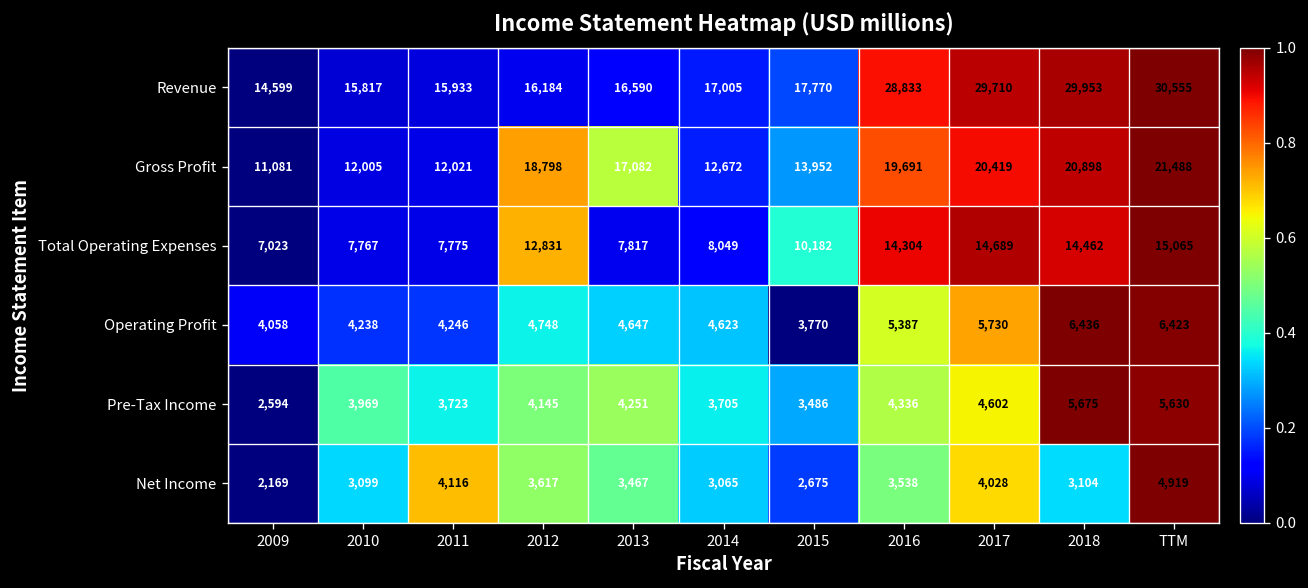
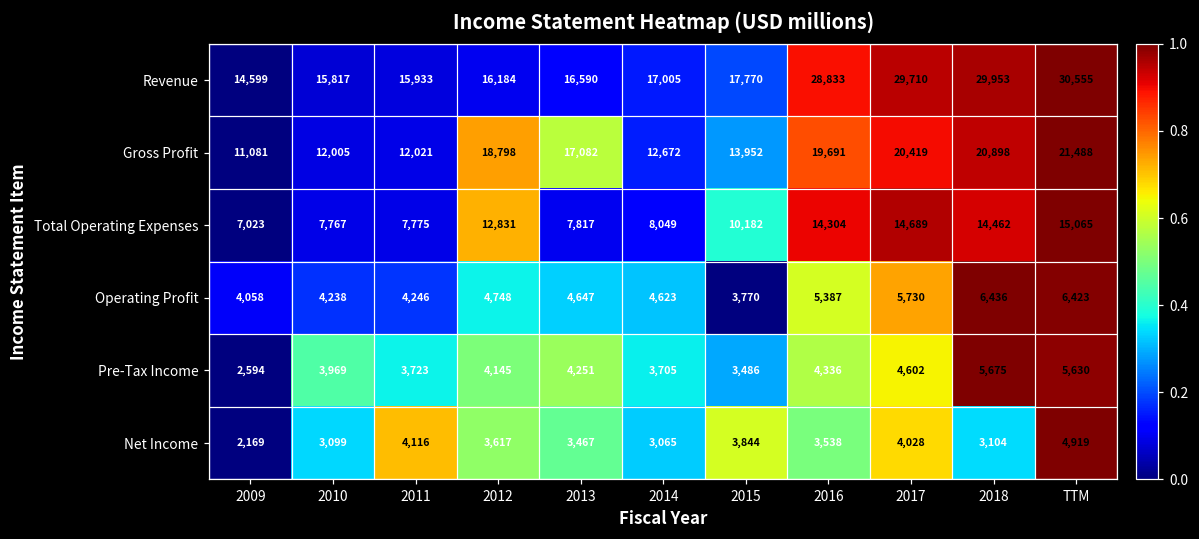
  {
    "Revenue": {
      "2009": "14,599",
      "2010": "15,817",
      "2011": "15,933",
      "2012": "16,184",
      "2013": "16,590",
      "2014": "17,005",
      "2015": "17,770",
      "2016": "28,833",
      "2017": "29,710",
      "2018": "29,953",
      "TTM": "30,555"
    },
    "Gross Profit": {
      "2009": "11,081",
      "2010": "12,005",
      "2011": "12,021",
      "2012": "18,798",
      "2013": "17,082",
      "2014": "12,672",
      "2015": "13,952",
      "2016": "19,691",
      "2017": "20,419",
      "2018": "20,898",
      "TTM": "21,488"
    },
    "Total Operating Expenses": {
      "2009": "7,023",
      "2010": "7,767",
      "2011": "7,775",
      "2012": "12,831",
      "2013": "7,817",
      "2014": "8,049",
      "2015": "10,182",
      "2016": "14,304",
      "2017": "14,689",
      "2018": "14,462",
      "TTM": "15,065"
    },
    "Operating Profit": {
      "2009": "4,058",
      "2010": "4,238",
      "2011": "4,246",
      "2012": "4,748",
      "2013": "4,647",
      "2014": "4,623",
      "2015": "3,770",
      "2016": "5,387",
      "2017": "5,730",
      "2018": "6,436",
      "TTM": "6,423"
    },
    "Pre-Tax Income": {
      "2009": "2,594",
      "2010": "3,969",
      "2011": "3,723",
      "2012": "4,145",
      "2013": "4,251",
      "2014": "3,705",
      "2015": "3,486",
      "2016": "4,336",
      "2017": "4,602",
      "2018": "5,675",
      "TTM": "5,630"
    },
    "Net Income": {
      "2009": "2,169",
      "2010": "3,099",
      "2011": "4,116",
      "2012": "3,617",
      "2013": "3,467",
      "2014": "3,065",
-     "2015": "2,675",
+     "2015": "3,844",
      "2016": "3,538",
      "2017": "4,028",
      "2018": "3,104",
      "TTM": "4,919"
    }
  }
